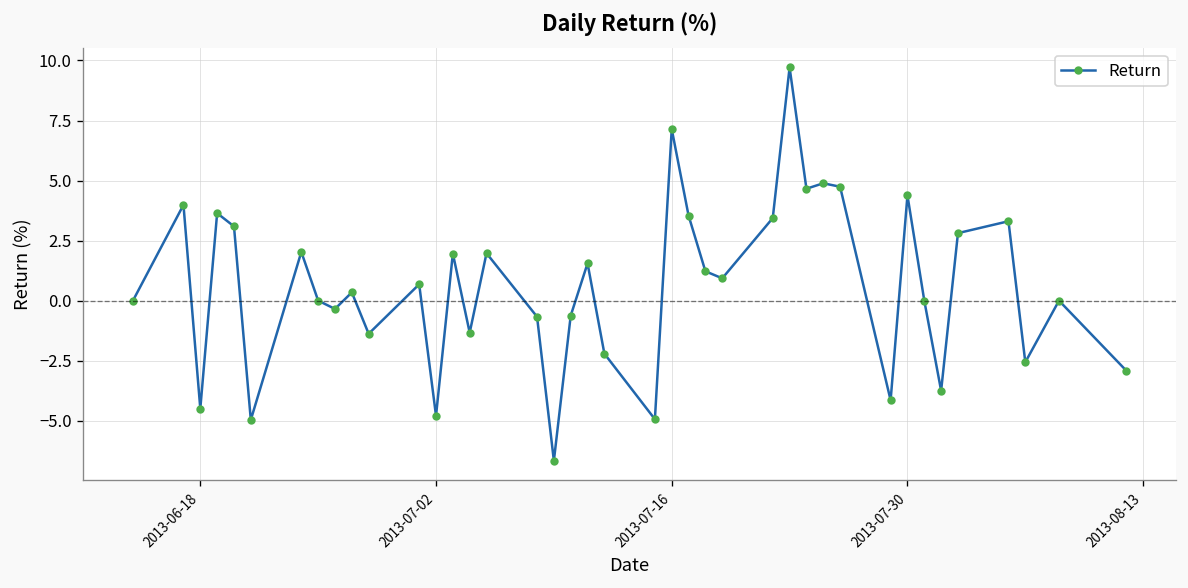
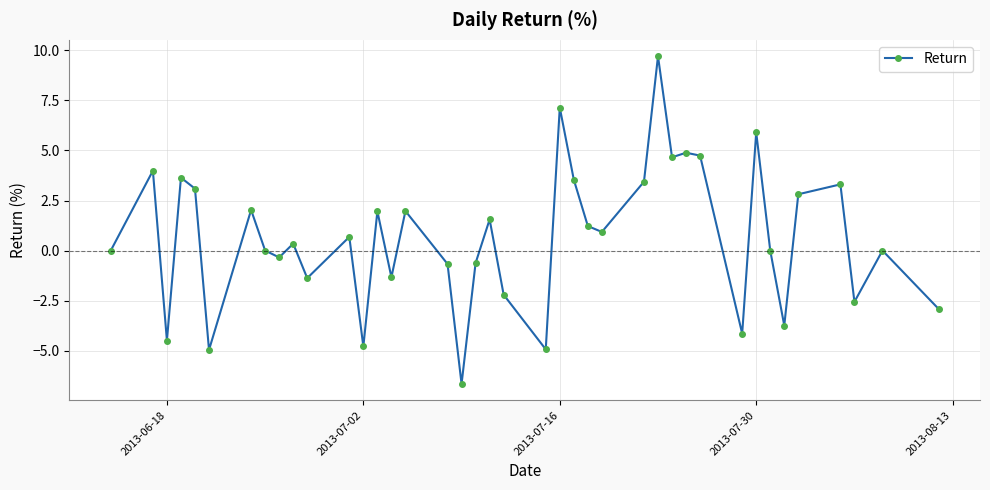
  {
    "2013-06-18": -4.5,
    "2013-07-02": -4.8,
    "2013-07-16": 7.1,
-   "2013-07-30": 4.4
+   "2013-07-30": 5.9
  }
